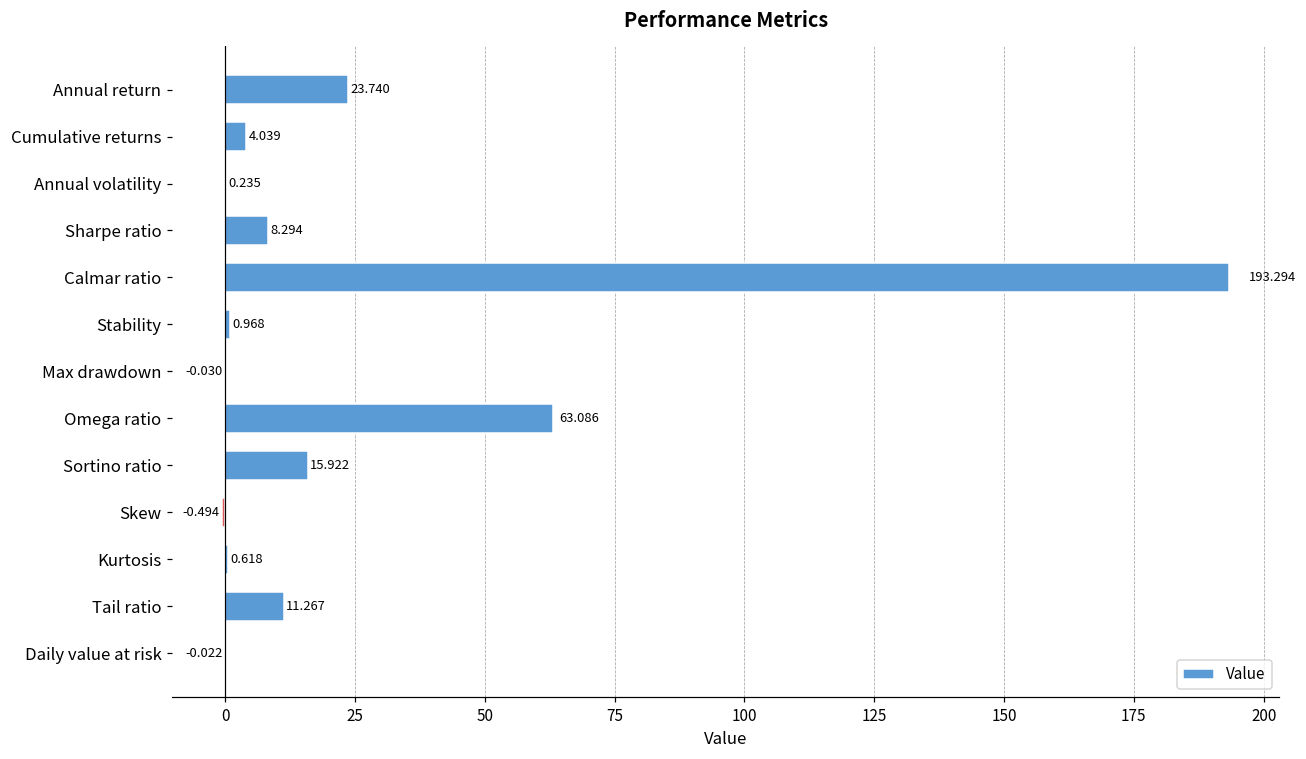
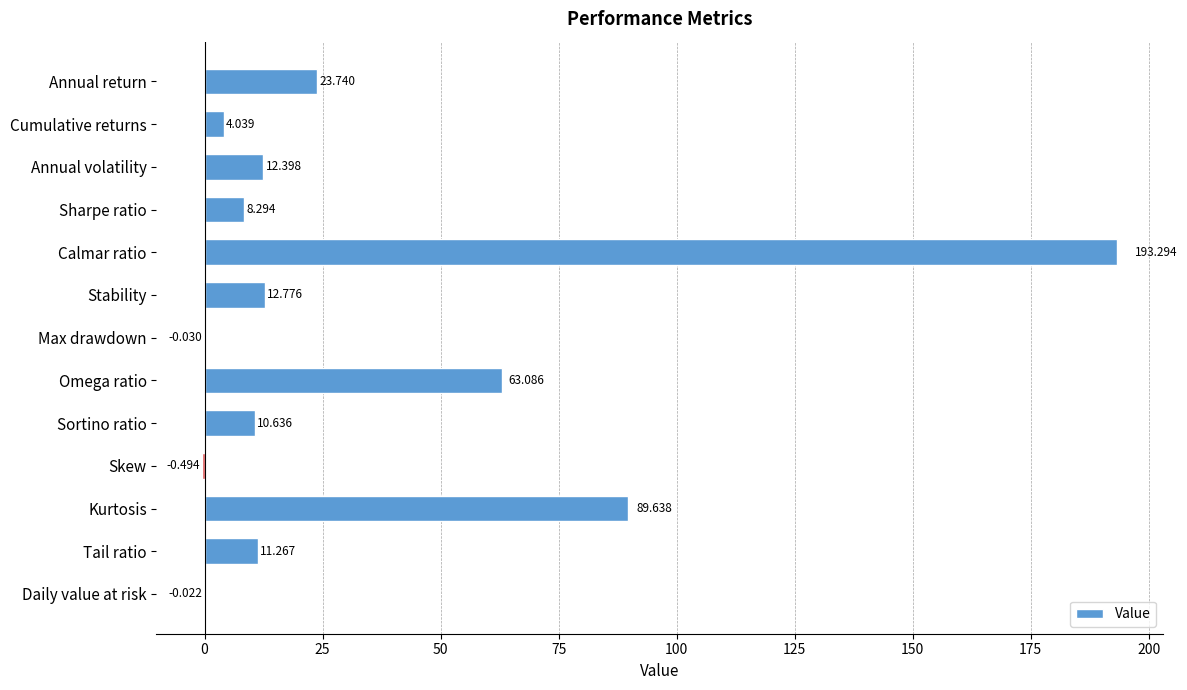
  {
    "Annual return": 23.740,
    "Cumulative returns": 4.039,
-   "Annual volatility": 0.235,
+   "Annual volatility": 12.398,
    "Sharpe ratio": 8.294,
    "Calmar ratio": 193.294,
-   "Stability": 0.968,
+   "Stability": 12.776,
    "Max drawdown": -0.030,
    "Omega ratio": 63.086,
-   "Sortino ratio": 15.922,
+   "Sortino ratio": 10.636,
    "Skew": -0.494,
-   "Kurtosis": 0.618,
+   "Kurtosis": 89.638,
    "Tail ratio": 11.267,
    "Daily value at risk": -0.022
  }
